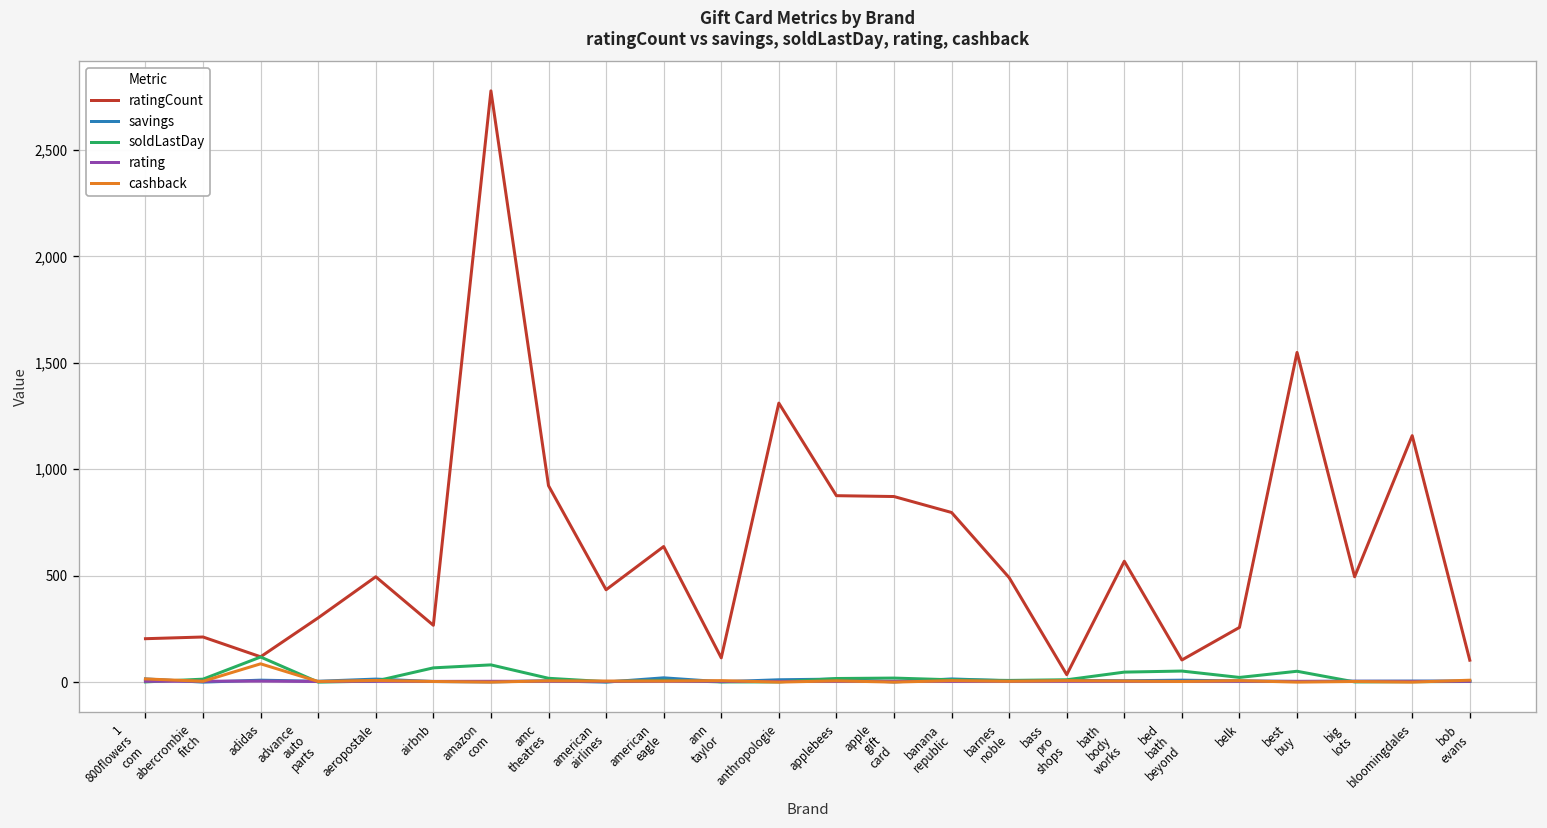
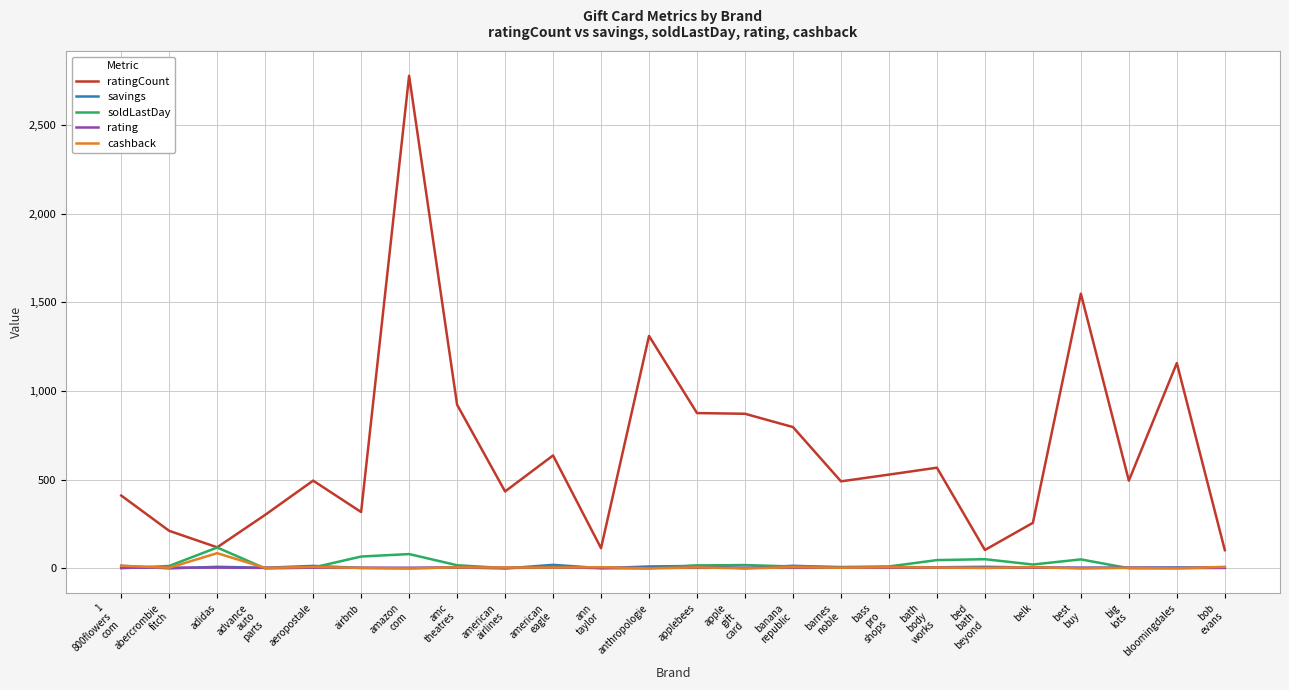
  {
    "ratingCount": {
-     "1 800flowers com": "200",
+     "1 800flowers com": "410",
      "abercrombie fitch": "210",
      "advance auto parts": "300",
      "aeropostale": "500",
-     "airbnb": "270",
+     "airbnb": "320",
      "amazon com": "2,780",
      "amc theatres": "920",
      "american airlines": "430",
      "american eagle": "640",
      "ann taylor": "110",
      "anthropologie": "1,310",
      "applebees": "880",
      "apple gift card": "870",
      "banana republic": "800",
      "barnes noble": "490",
-     "bass pro shops": "40",
+     "bass pro shops": "530",
      "bath body works": "570",
      "bed bath beyond": "100",
      "belk": "260",
      "best buy": "1,550",
      "big lots": "500",
      "bloomingdales": "1,160",
      "bob evans": "100"
    },
    "soldLastDay": {
      "airbnb": "70",
      "amazon com": "80",
      "apple gift card": "20",
      "bath body works": "50",
      "bed bath beyond": "50",
      "belk": "20",
      "best buy": "50"
    },
    "cashback": {
      "adidas": "90"
    }
  }
